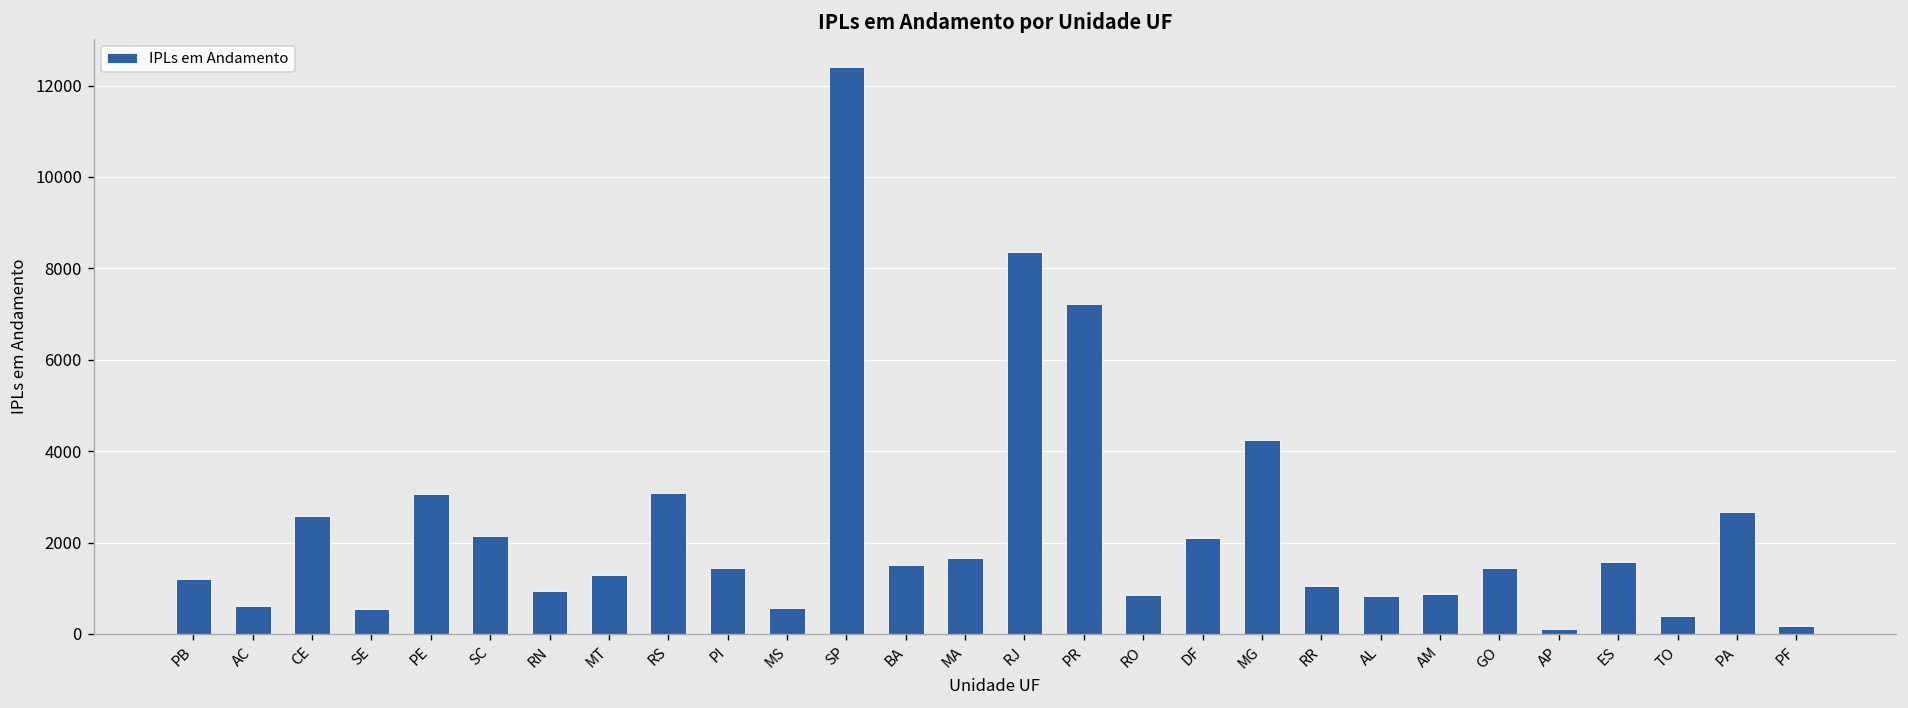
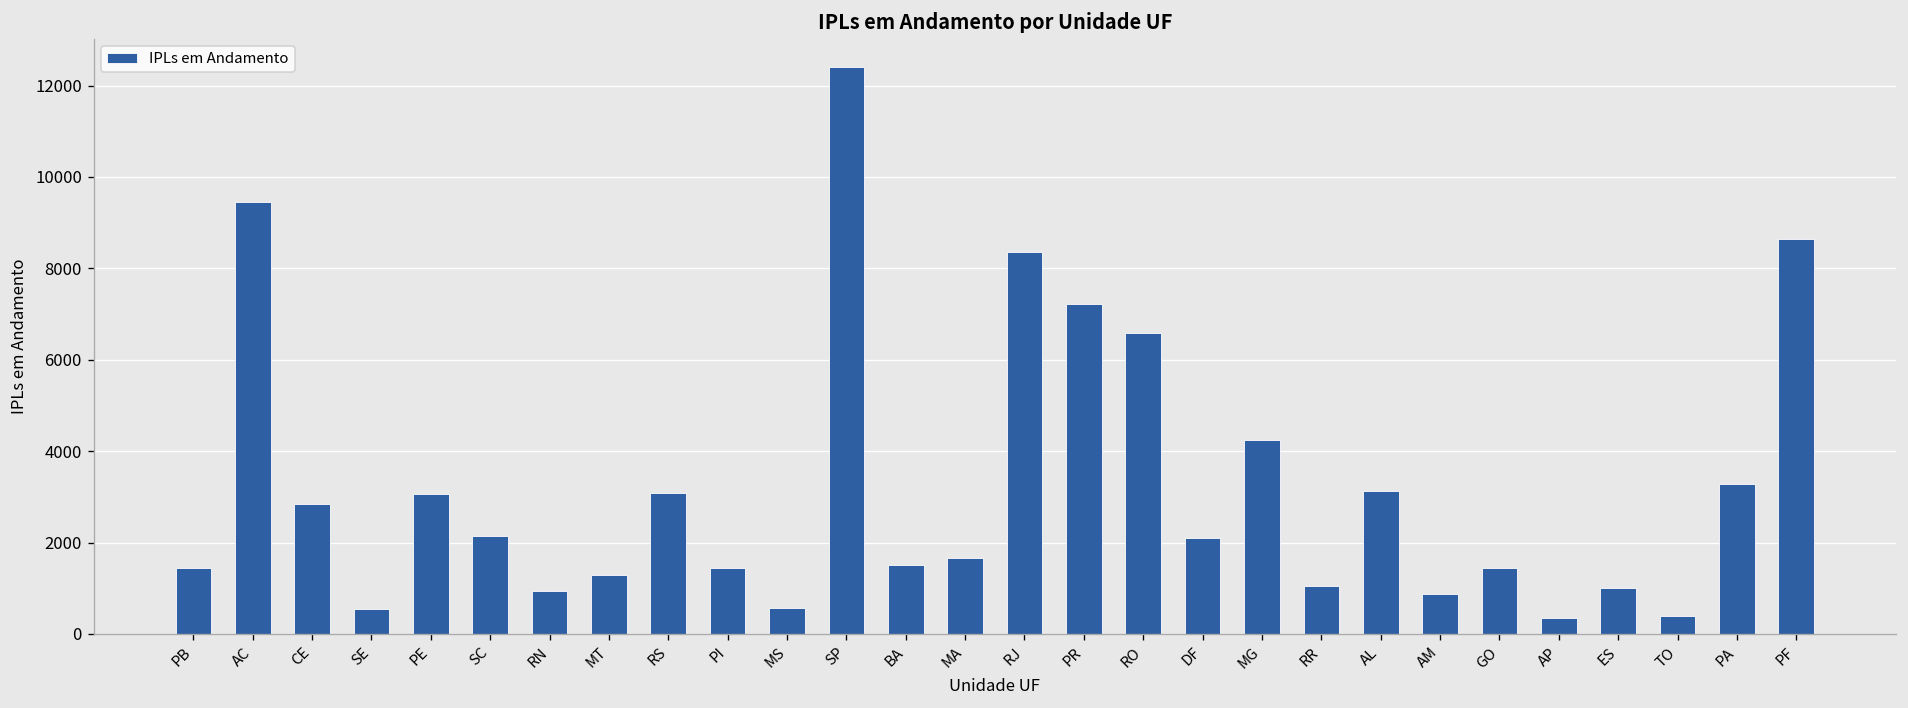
  {
-   "PB": 1200,
-   "AC": 600,
-   "CE": 2600,
+   "PB": 1400,
+   "AC": 9500,
+   "CE": 2800,
    "SE": 500,
    "PE": 3100,
    "SC": 2100,
    "RN": 900,
    "MT": 1300,
    "RS": 3100,
    "PI": 1400,
    "MS": 600,
    "SP": 12400,
    "BA": 1500,
    "MA": 1700,
    "RJ": 8400,
    "PR": 7200,
-   "RO": 900,
+   "RO": 6600,
    "DF": 2100,
    "MG": 4200,
    "RR": 1100,
-   "AL": 800,
+   "AL": 3100,
    "AM": 900,
    "GO": 1400,
-   "AP": 100,
-   "ES": 1600,
+   "AP": 400,
+   "ES": 1000,
    "TO": 400,
-   "PA": 2700,
-   "PF": 200
+   "PA": 3300,
+   "PF": 8600
  }
